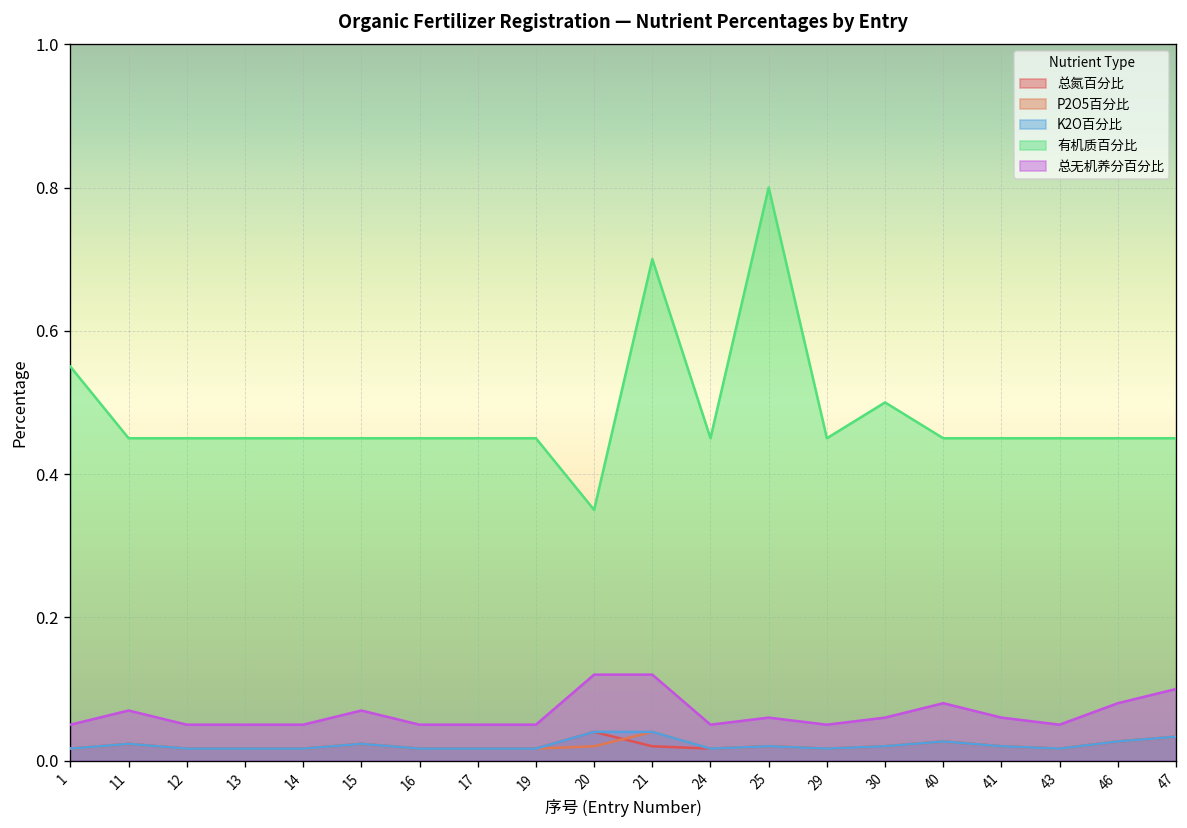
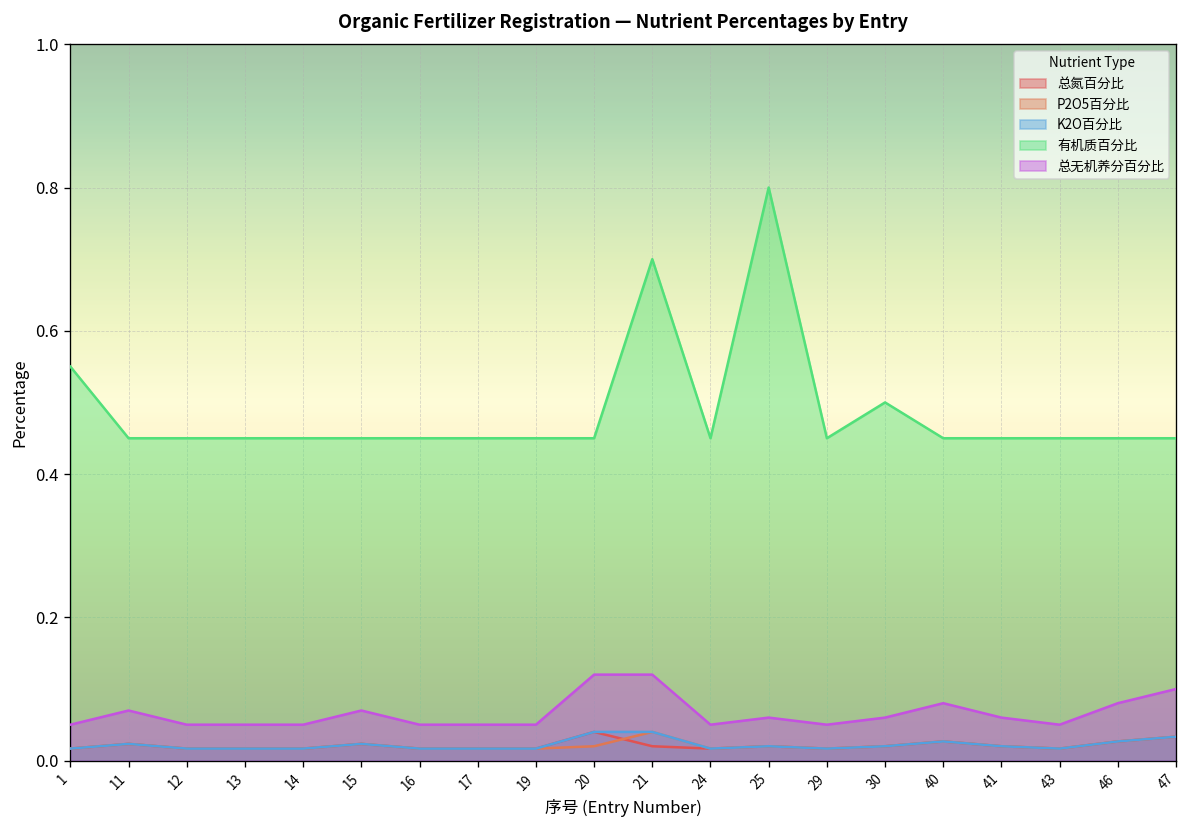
  {
    "有机质百分比": {
      "1": 0.55,
      "11": 0.45,
      "12": 0.45,
      "13": 0.45,
      "14": 0.45,
      "15": 0.45,
      "16": 0.45,
      "17": 0.45,
      "19": 0.45,
-     "20": 0.35,
+     "20": 0.45,
      "21": 0.70,
      "24": 0.45,
      "25": 0.80,
      "29": 0.45,
      "30": 0.50,
      "40": 0.45,
      "41": 0.45,
      "43": 0.45,
      "46": 0.45,
      "47": 0.45
    },
    "总无机养分百分比": {
      "1": 0.05,
      "11": 0.07,
      "12": 0.05,
      "13": 0.05,
      "14": 0.05,
      "15": 0.07,
      "16": 0.05,
      "17": 0.05,
      "19": 0.05,
      "20": 0.12,
      "21": 0.12,
      "24": 0.05,
      "25": 0.06,
      "29": 0.05,
      "30": 0.06,
      "40": 0.08,
      "41": 0.06,
      "43": 0.05,
      "46": 0.08,
      "47": 0.10
    }
  }
